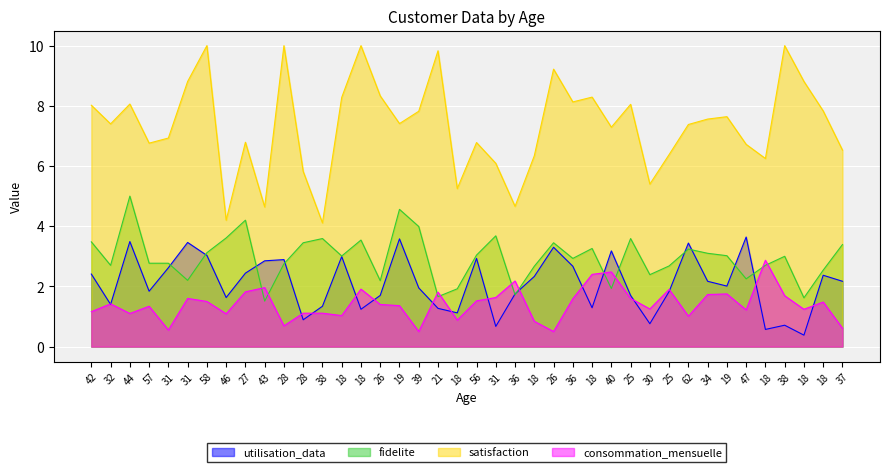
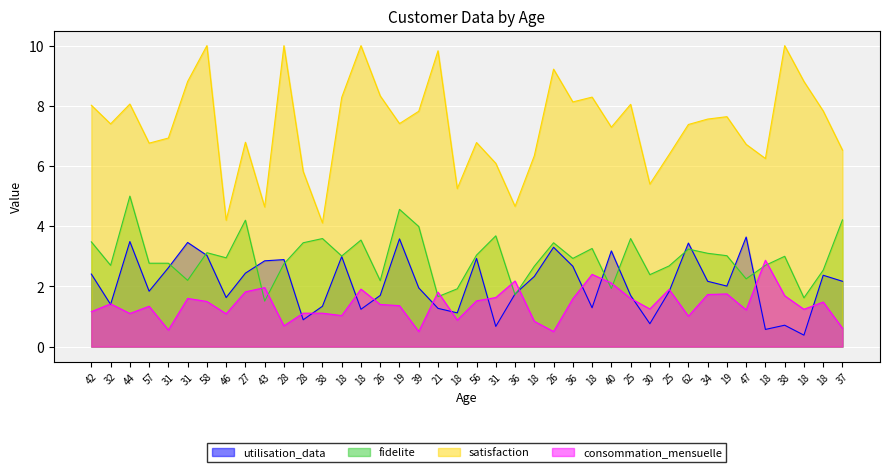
  {
    "utilisation_data": {
      "42": 2.4,
      "44": 3.5,
      "57": 1.8,
      "58": 3.0,
      "46": 1.6,
      "27": 2.4,
      "43": 2.9,
      "39": 2.0,
      "21": 1.3,
      "56": 2.9,
      "40": 3.2,
      "30": 0.8,
      "62": 3.4,
      "34": 2.2,
      "47": 3.6,
      "37": 2.2
    },
    "fidelite": {
      "42": 3.5,
      "32": 2.7,
      "44": 5.0,
      "57": 2.8,
      "58": 3.1,
-     "46": 3.6,
+     "46": 3.0,
      "27": 4.2,
      "43": 1.5,
      "39": 4.0,
      "21": 1.7,
      "56": 3.0,
      "40": 1.9,
      "30": 2.4,
      "62": 3.2,
      "34": 3.1,
      "47": 2.3,
-     "37": 3.4
+     "37": 4.2
    },
    "satisfaction": {
      "42": 8.0,
      "32": 7.4,
      "44": 8.1,
      "57": 6.8,
      "58": 10.0,
      "46": 4.2,
      "27": 6.8,
      "43": 4.6,
      "39": 7.8,
      "21": 9.8,
      "56": 6.8,
      "40": 7.3,
      "30": 5.4,
      "62": 7.4,
      "34": 7.6,
      "47": 6.7,
      "37": 6.5
    },
    "consommation_mensuelle": {
      "42": 1.2,
      "44": 1.1,
      "57": 1.3,
      "58": 1.5,
      "46": 1.1,
      "27": 1.8,
      "43": 2.0,
      "39": 0.5,
      "21": 1.8,
      "56": 1.5,
-     "40": 2.5,
+     "40": 2.1,
      "30": 1.3,
      "62": 1.0,
      "34": 1.7,
      "47": 1.2,
      "37": 0.6
    }
  }
